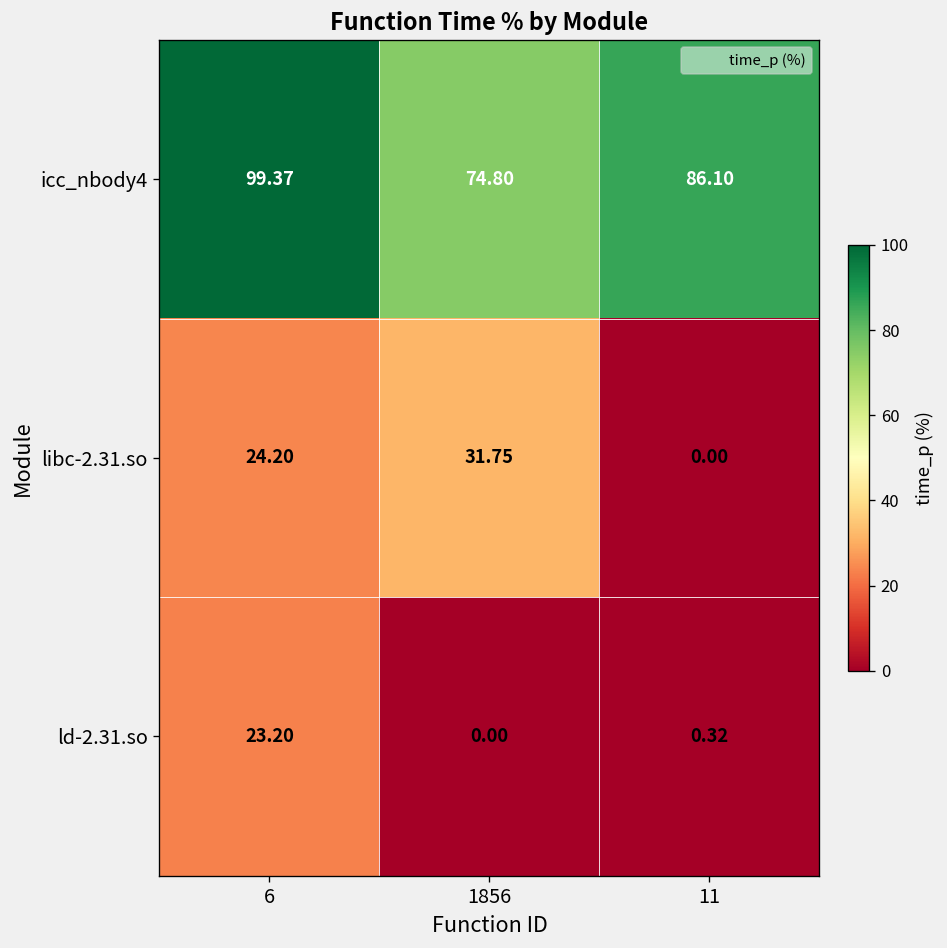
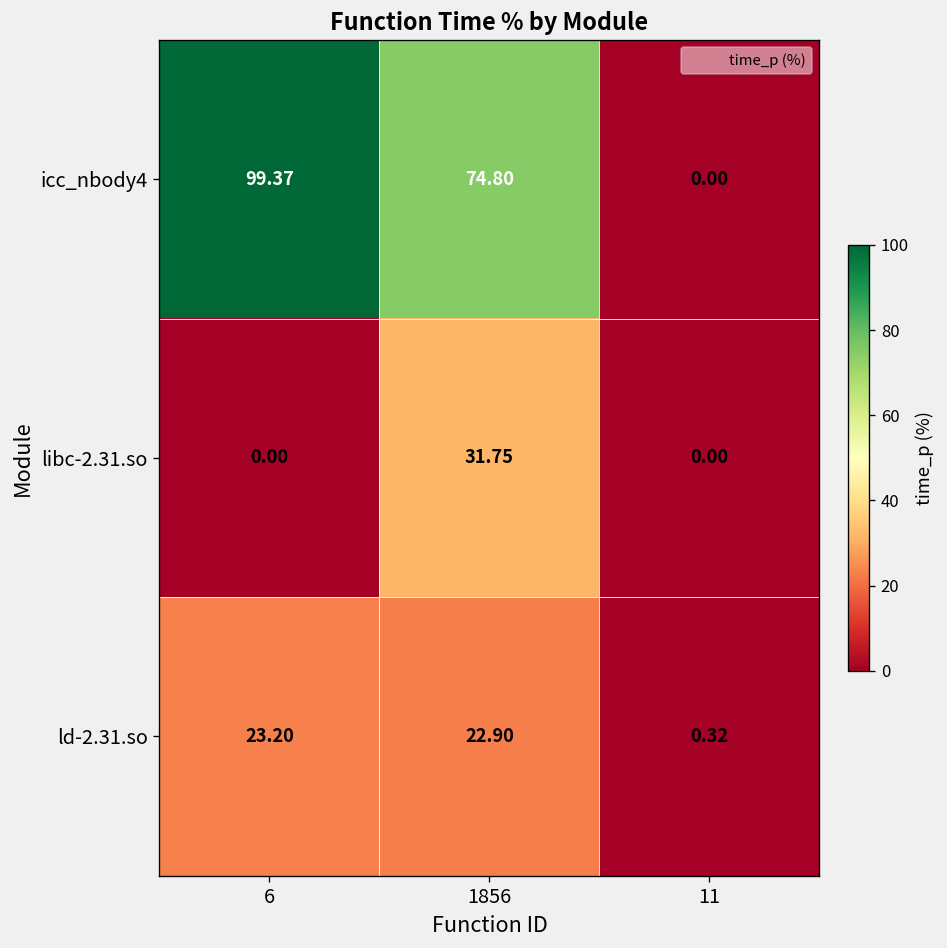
  {
    "icc_nbody4": {
      "6": 99.37,
      "1856": 74.80,
-     "11": 86.10
+     "11": 0.00
    },
    "libc-2.31.so": {
-     "6": 24.20,
+     "6": 0.00,
      "1856": 31.75,
      "11": 0.00
    },
    "ld-2.31.so": {
      "6": 23.20,
-     "1856": 0.00,
+     "1856": 22.90,
      "11": 0.32
    }
  }
